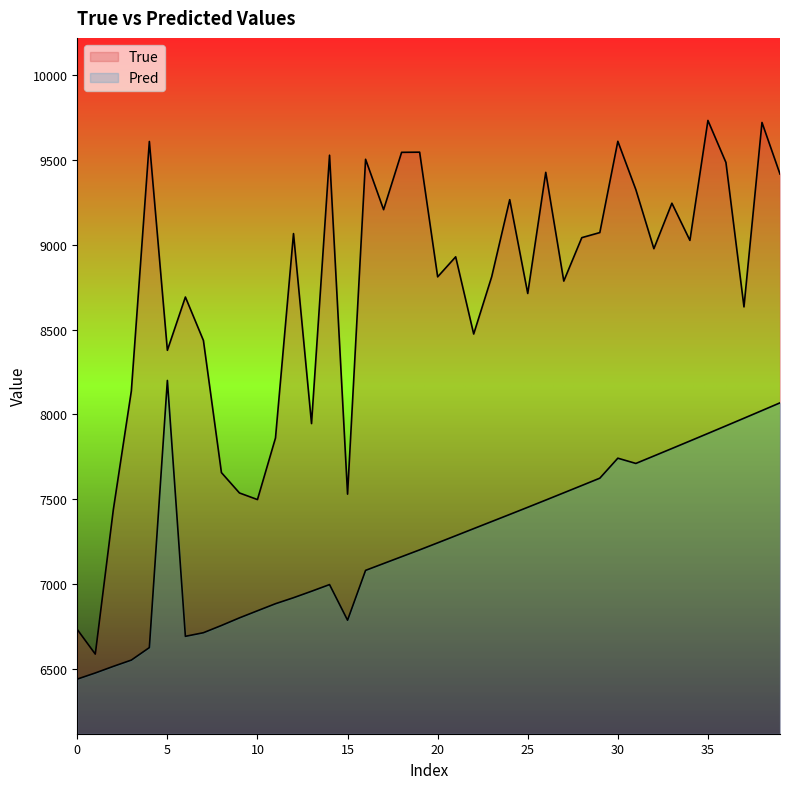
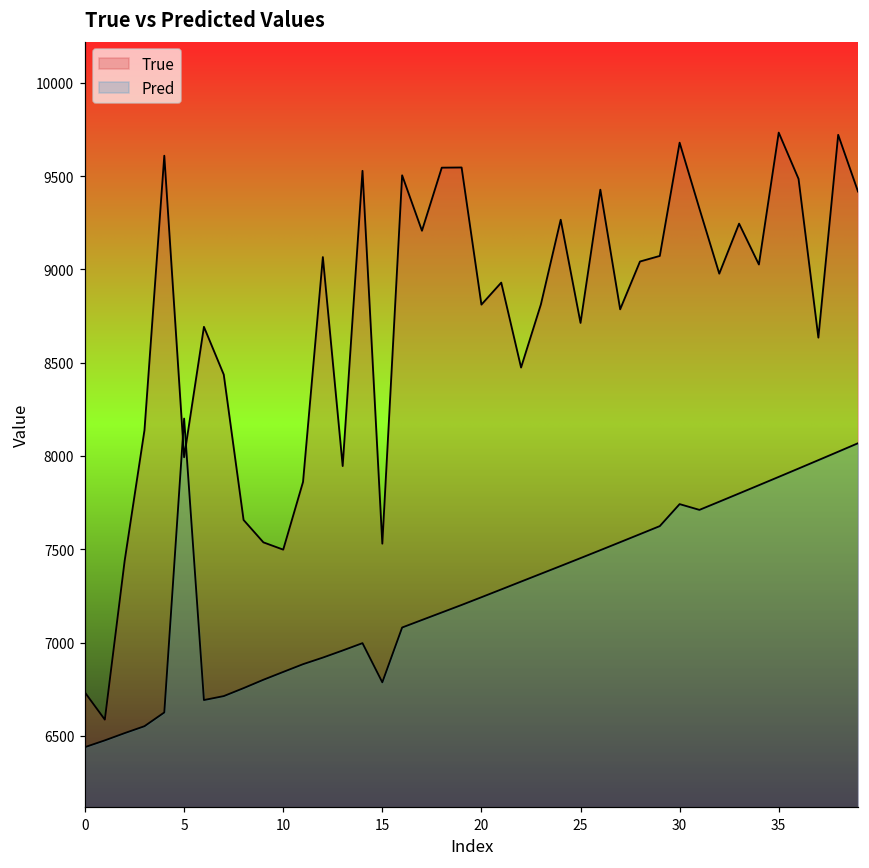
  {
    "True": {
      "0": 6730,
-     "5": 8380,
+     "5": 7990,
      "10": 7500,
      "15": 7530,
      "20": 8810,
      "25": 8710,
-     "30": 9610,
+     "30": 9680,
      "35": 9730
    },
    "Pred": {
      "0": 6440,
      "5": 8200,
      "10": 6840,
      "15": 6790,
      "20": 7240,
      "25": 7450,
      "30": 7740,
      "35": 7890
    }
  }
